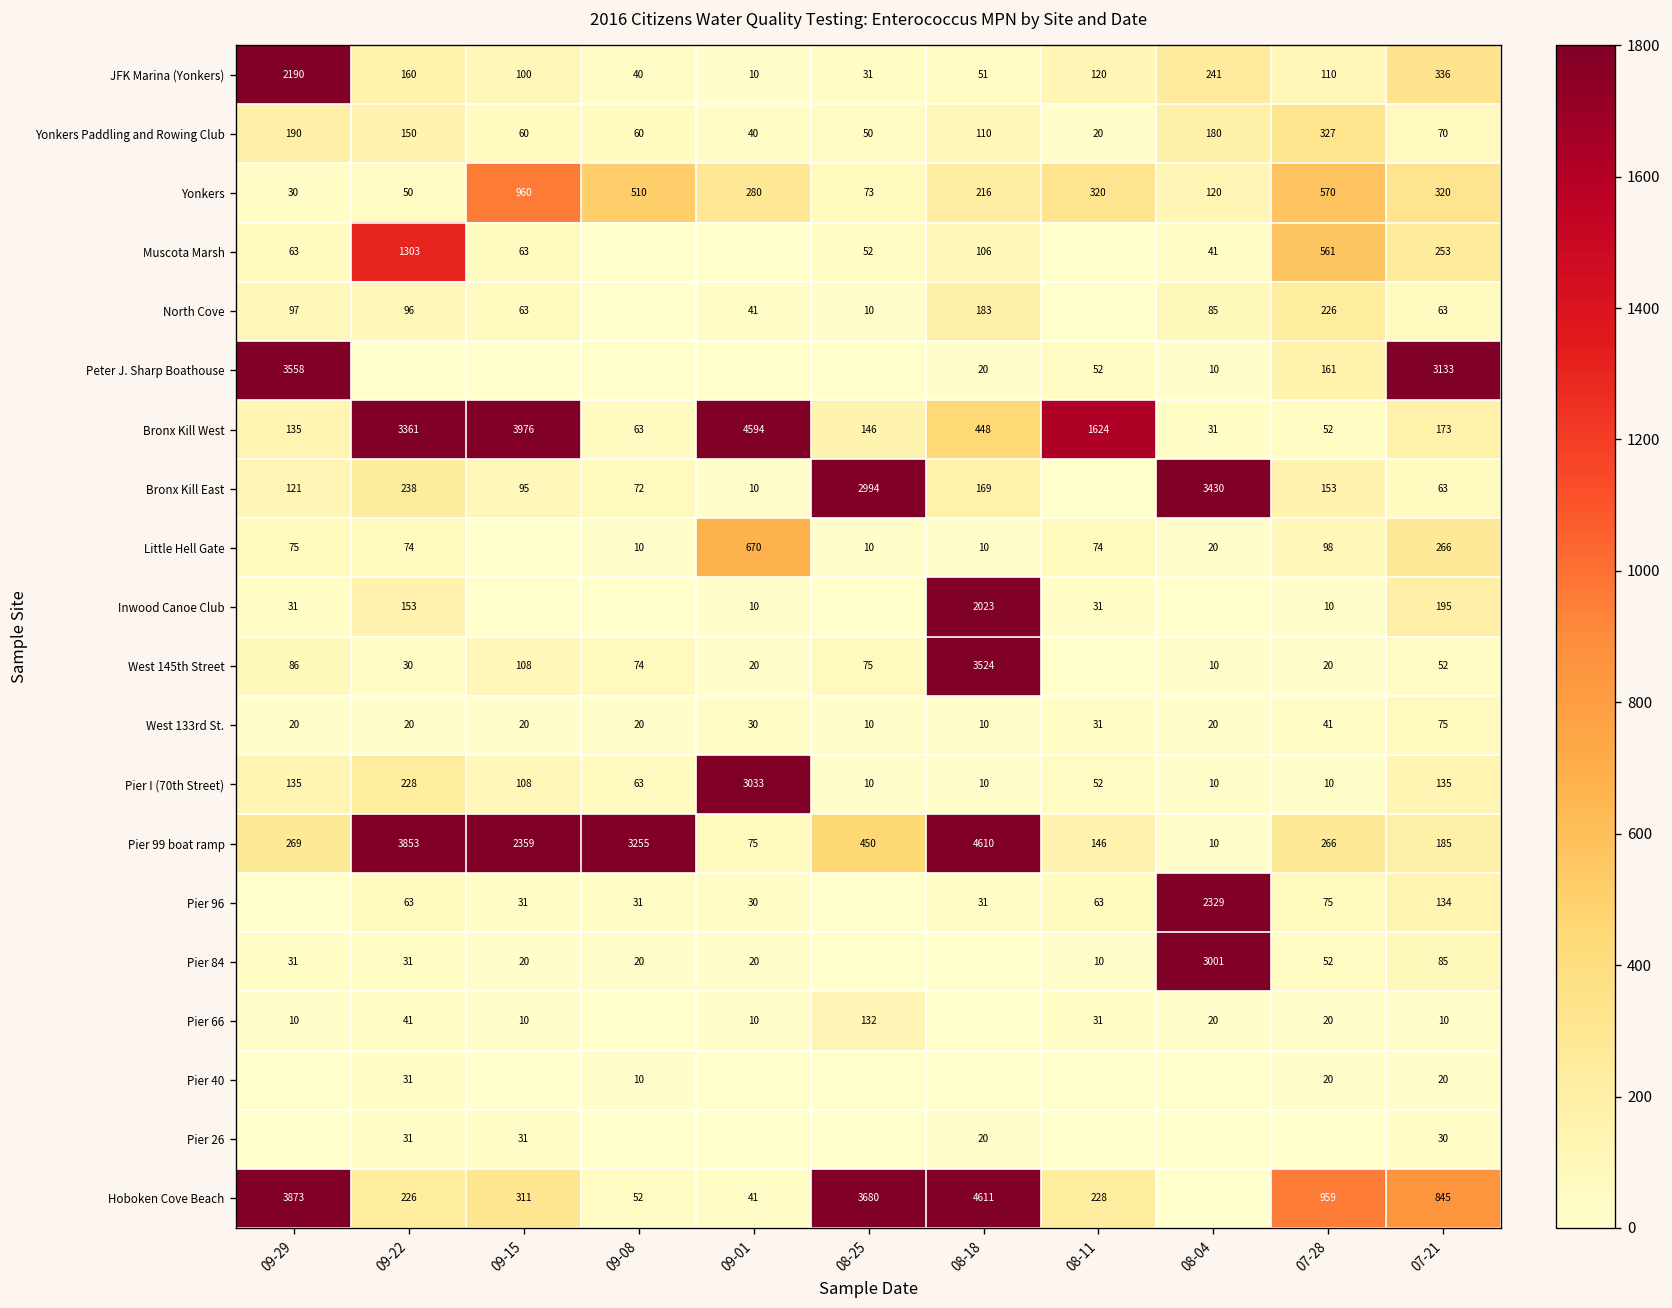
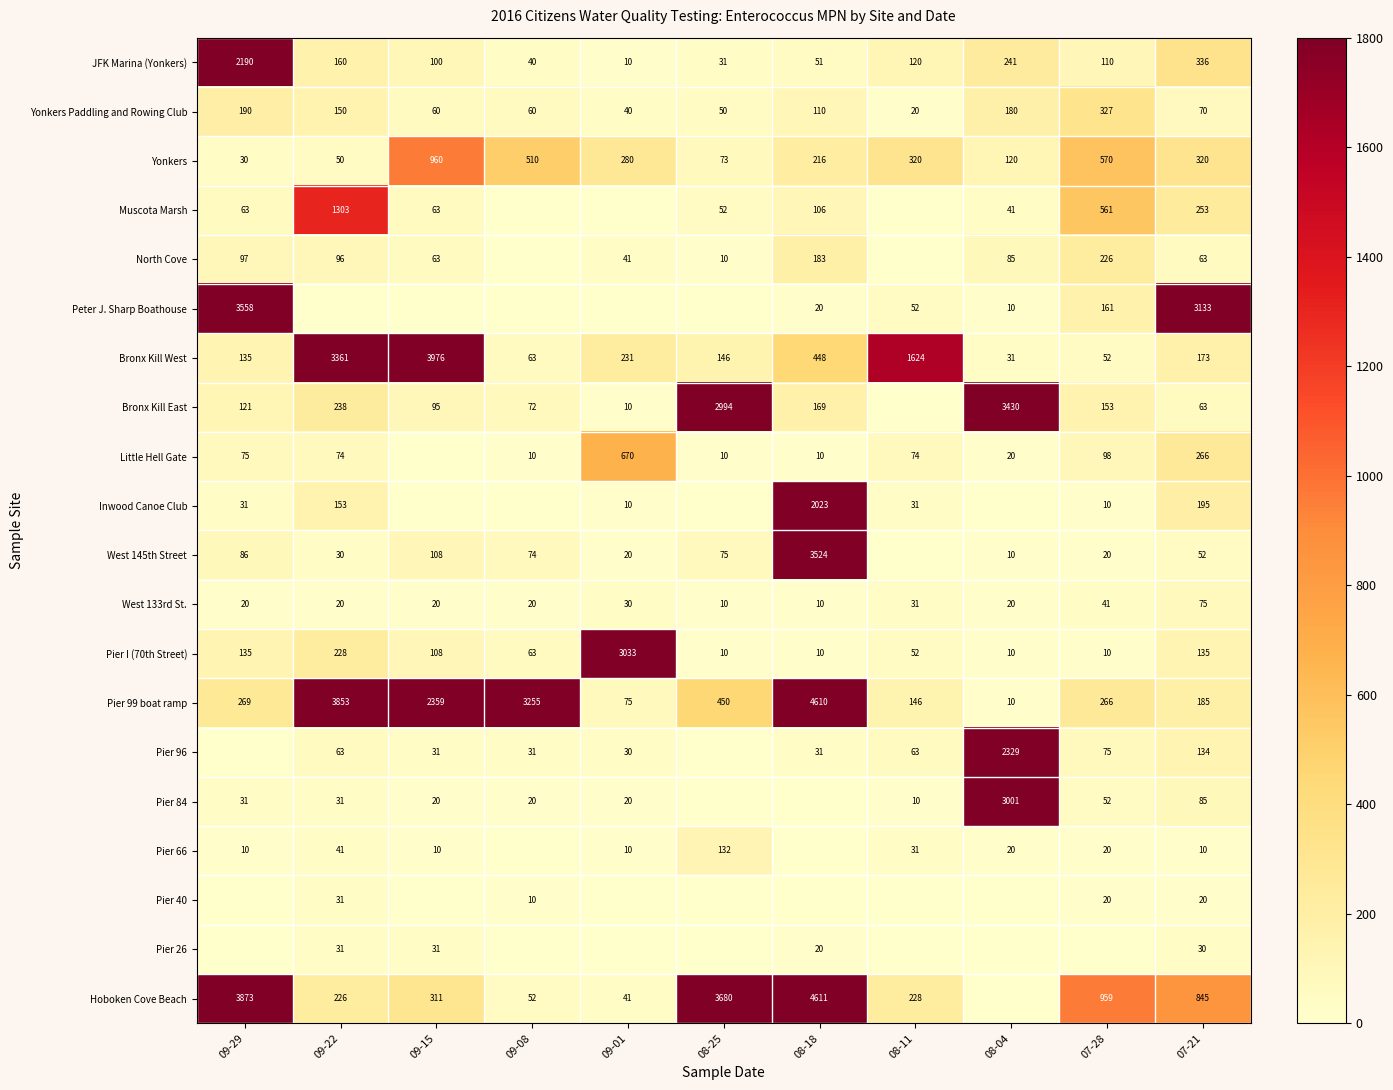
  {
    "JFK Marina (Yonkers)": {
      "09-29": 2190,
      "09-22": 160,
      "09-15": 100,
      "09-08": 40,
      "09-01": 10,
      "08-25": 31,
      "08-18": 51,
      "08-11": 120,
      "08-04": 241,
      "07-28": 110,
      "07-21": 336
    },
    "Yonkers Paddling and Rowing Club": {
      "09-29": 190,
      "09-22": 150,
      "09-15": 60,
      "09-08": 60,
      "09-01": 40,
      "08-25": 50,
      "08-18": 110,
      "08-11": 20,
      "08-04": 180,
      "07-28": 327,
      "07-21": 70
    },
    "Yonkers": {
      "09-29": 30,
      "09-22": 50,
      "09-15": 960,
      "09-08": 510,
      "09-01": 280,
      "08-25": 73,
      "08-18": 216,
      "08-11": 320,
      "08-04": 120,
      "07-28": 570,
      "07-21": 320
    },
    "Muscota Marsh": {
      "09-29": 63,
      "09-22": 1303,
      "09-15": 63,
      "08-25": 52,
      "08-18": 106,
      "08-04": 41,
      "07-28": 561,
      "07-21": 253
    },
    "North Cove": {
      "09-29": 97,
      "09-22": 96,
      "09-15": 63,
      "09-01": 41,
      "08-25": 10,
      "08-18": 183,
      "08-04": 85,
      "07-28": 226,
      "07-21": 63
    },
    "Peter J. Sharp Boathouse": {
      "09-29": 3558,
      "08-18": 20,
      "08-11": 52,
      "08-04": 10,
      "07-28": 161,
      "07-21": 3133
    },
    "Bronx Kill West": {
      "09-29": 135,
      "09-22": 3361,
      "09-15": 3976,
      "09-08": 63,
-     "09-01": 4594,
+     "09-01": 231,
      "08-25": 146,
      "08-18": 448,
      "08-11": 1624,
      "08-04": 31,
      "07-28": 52,
      "07-21": 173
    },
    "Bronx Kill East": {
      "09-29": 121,
      "09-22": 238,
      "09-15": 95,
      "09-08": 72,
      "09-01": 10,
      "08-25": 2994,
      "08-18": 169,
      "08-04": 3430,
      "07-28": 153,
      "07-21": 63
    },
    "Little Hell Gate": {
      "09-29": 75,
      "09-22": 74,
      "09-08": 10,
      "09-01": 670,
      "08-25": 10,
      "08-18": 10,
      "08-11": 74,
      "08-04": 20,
      "07-28": 98,
      "07-21": 266
    },
    "Inwood Canoe Club": {
      "09-29": 31,
      "09-22": 153,
      "09-01": 10,
      "08-18": 2023,
      "08-11": 31,
      "07-28": 10,
      "07-21": 195
    },
    "West 145th Street": {
      "09-29": 86,
      "09-22": 30,
      "09-15": 108,
      "09-08": 74,
      "09-01": 20,
      "08-25": 75,
      "08-18": 3524,
      "08-04": 10,
      "07-28": 20,
      "07-21": 52
    },
    "West 133rd St.": {
      "09-29": 20,
      "09-22": 20,
      "09-15": 20,
      "09-08": 20,
      "09-01": 30,
      "08-25": 10,
      "08-18": 10,
      "08-11": 31,
      "08-04": 20,
      "07-28": 41,
      "07-21": 75
    },
    "Pier I (70th Street)": {
      "09-29": 135,
      "09-22": 228,
      "09-15": 108,
      "09-08": 63,
      "09-01": 3033,
      "08-25": 10,
      "08-18": 10,
      "08-11": 52,
      "08-04": 10,
      "07-28": 10,
      "07-21": 135
    },
    "Pier 99 boat ramp": {
      "09-29": 269,
      "09-22": 3853,
      "09-15": 2359,
      "09-08": 3255,
      "09-01": 75,
      "08-25": 450,
      "08-18": 4610,
      "08-11": 146,
      "08-04": 10,
      "07-28": 266,
      "07-21": 185
    },
    "Pier 96": {
      "09-22": 63,
      "09-15": 31,
      "09-08": 31,
      "09-01": 30,
      "08-18": 31,
      "08-11": 63,
      "08-04": 2329,
      "07-28": 75,
      "07-21": 134
    },
    "Pier 84": {
      "09-29": 31,
      "09-22": 31,
      "09-15": 20,
      "09-08": 20,
      "09-01": 20,
      "08-11": 10,
      "08-04": 3001,
      "07-28": 52,
      "07-21": 85
    },
    "Pier 66": {
      "09-29": 10,
      "09-22": 41,
      "09-15": 10,
      "09-01": 10,
      "08-25": 132,
      "08-11": 31,
      "08-04": 20,
      "07-28": 20,
      "07-21": 10
    },
    "Pier 40": {
      "09-22": 31,
      "09-08": 10,
      "07-28": 20,
      "07-21": 20
    },
    "Pier 26": {
      "09-22": 31,
      "09-15": 31,
      "08-18": 20,
      "07-21": 30
    },
    "Hoboken Cove Beach": {
      "09-29": 3873,
      "09-22": 226,
      "09-15": 311,
      "09-08": 52,
      "09-01": 41,
      "08-25": 3680,
      "08-18": 4611,
      "08-11": 228,
      "07-28": 959,
      "07-21": 845
    }
  }
